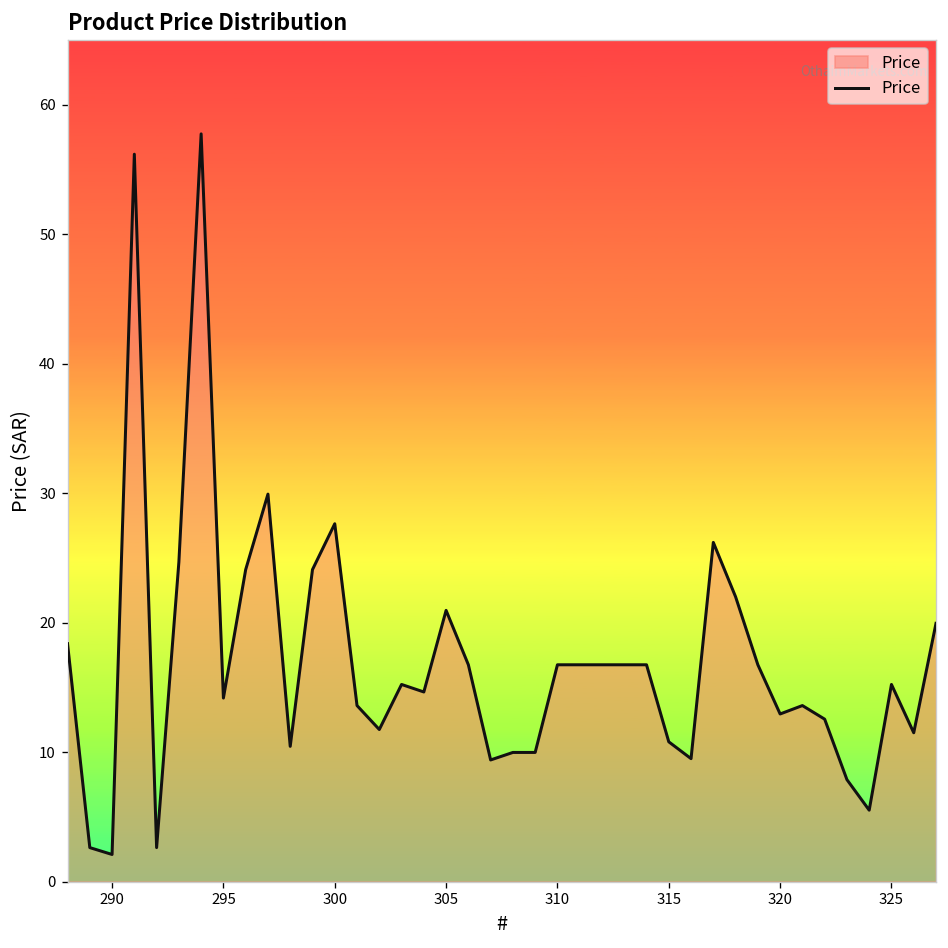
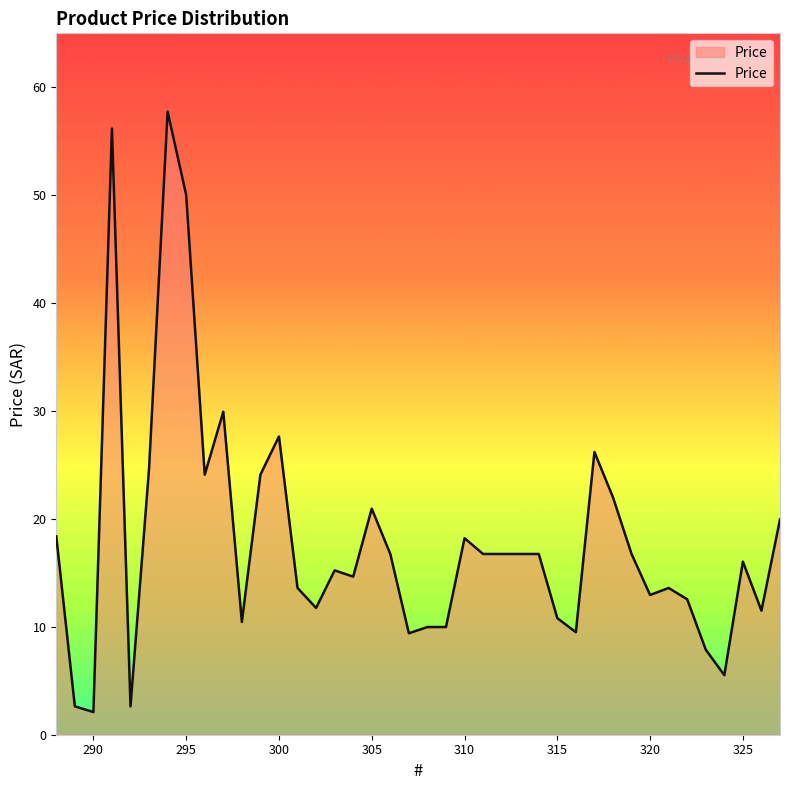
  {
    "290": 2.1,
-   "295": 14.2,
+   "295": 50.0,
    "300": 27.6,
    "305": 21.0,
-   "310": 16.8,
+   "310": 18.2,
    "315": 10.8,
    "320": 13.0,
-   "325": 15.2
+   "325": 16.0
  }
